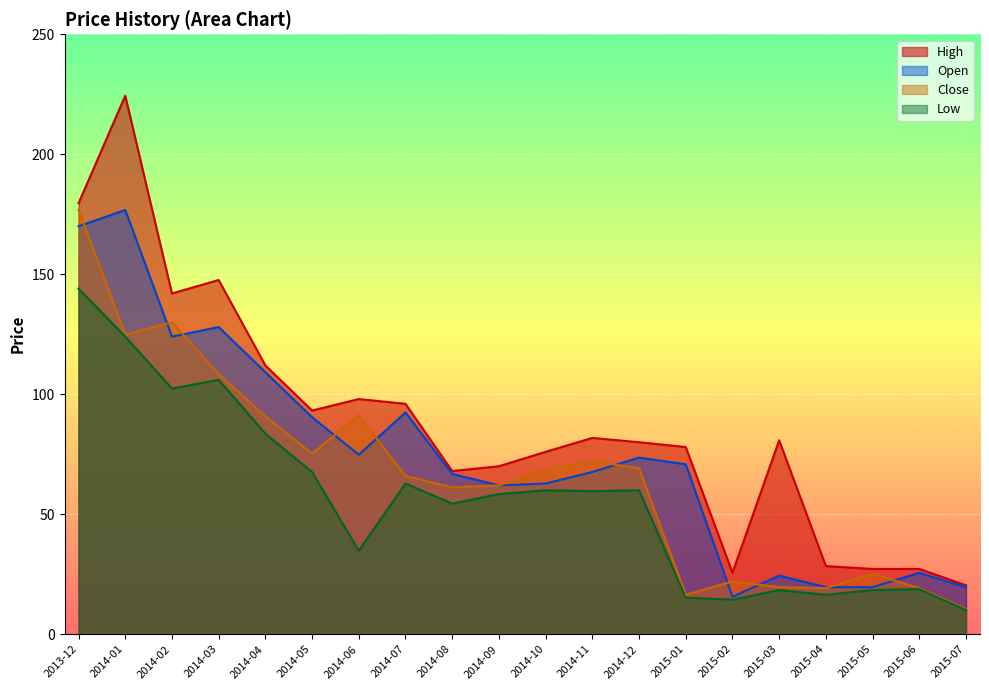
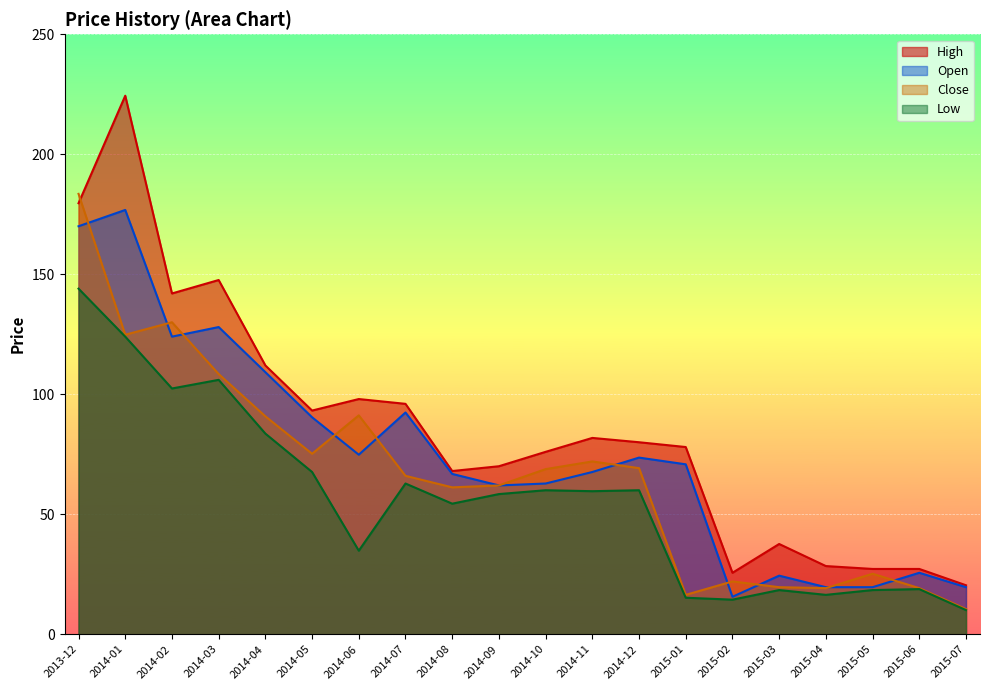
  {
    "High": {
      "2013-12": 180,
      "2014-01": 224,
      "2014-02": 142,
      "2014-03": 148,
      "2014-04": 112,
      "2014-05": 93,
      "2014-06": 98,
      "2014-07": 96,
      "2014-08": 68,
      "2014-09": 70,
      "2014-10": 76,
      "2014-11": 82,
      "2014-12": 80,
      "2015-01": 78,
      "2015-02": 26,
-     "2015-03": 81,
+     "2015-03": 38,
      "2015-04": 28,
      "2015-05": 27,
      "2015-06": 27
    },
    "Open": {
      "2013-12": 170,
      "2014-01": 177,
      "2014-02": 124,
      "2014-03": 128,
      "2014-04": 109,
      "2014-05": 90,
      "2014-06": 75,
      "2014-07": 92,
      "2014-08": 67,
      "2014-10": 63,
      "2014-11": 68,
      "2014-12": 74,
      "2015-01": 71,
      "2015-02": 16,
      "2015-03": 24,
      "2015-05": 20,
      "2015-06": 26
    },
    "Close": {
-     "2013-12": 177,
+     "2013-12": 184,
      "2014-02": 130,
      "2014-03": 108,
      "2014-04": 91,
      "2014-05": 75,
      "2014-06": 91,
      "2014-07": 66,
      "2014-08": 61,
      "2014-10": 69,
      "2014-11": 72,
      "2014-12": 69,
      "2015-01": 16,
      "2015-02": 22,
      "2015-03": 20,
      "2015-05": 25
    },
    "Low": {
      "2013-12": 144,
      "2014-02": 102,
      "2014-03": 106,
      "2014-04": 84,
      "2014-05": 68,
      "2014-06": 35,
      "2014-07": 63,
      "2014-08": 54,
      "2014-09": 58,
      "2014-10": 60,
      "2014-11": 60,
      "2014-12": 60,
      "2015-01": 15,
      "2015-02": 14,
      "2015-03": 18,
      "2015-04": 16,
      "2015-05": 18
    }
  }
